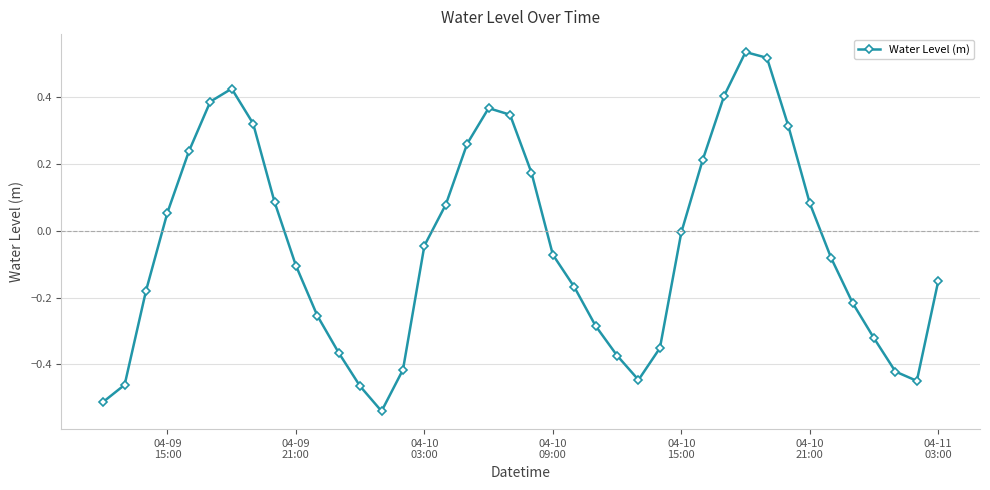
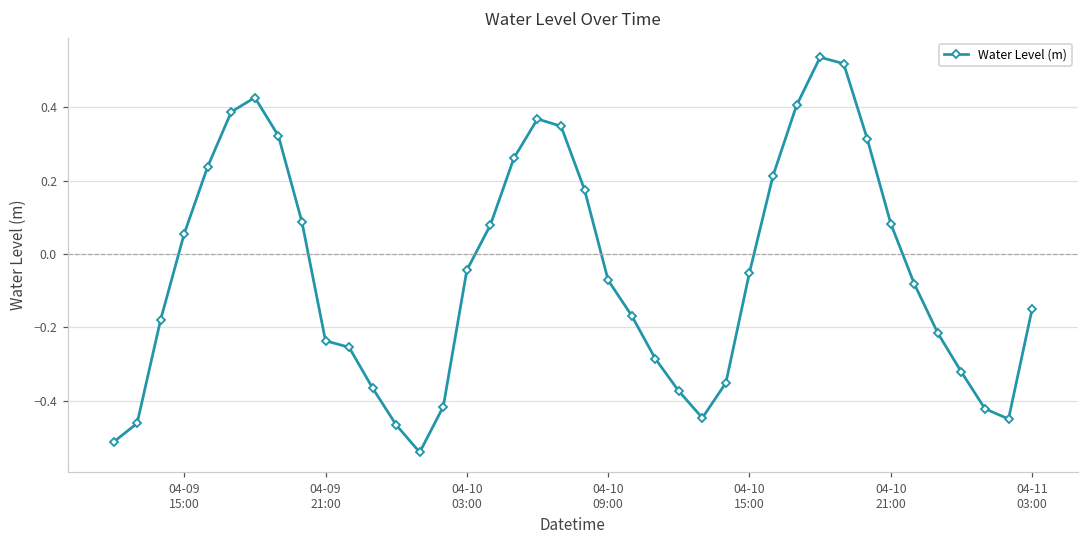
  {
    "04-09 15:00": 0.06,
-   "04-09 21:00": -0.10,
+   "04-09 21:00": -0.24,
    "04-10 03:00": -0.04,
    "04-10 09:00": -0.07,
-   "04-10 15:00": 0.00,
+   "04-10 15:00": -0.05,
    "04-10 21:00": 0.08,
    "04-11 03:00": -0.15
  }
